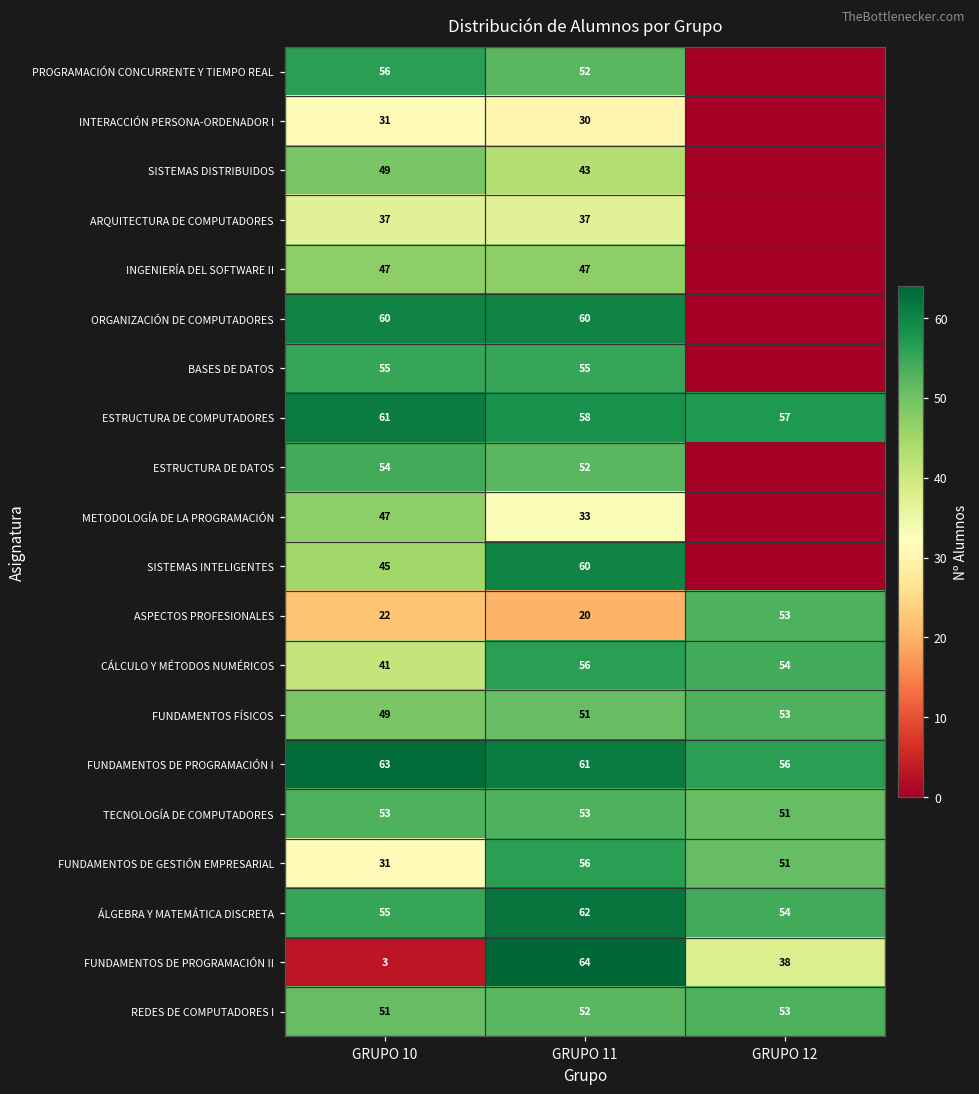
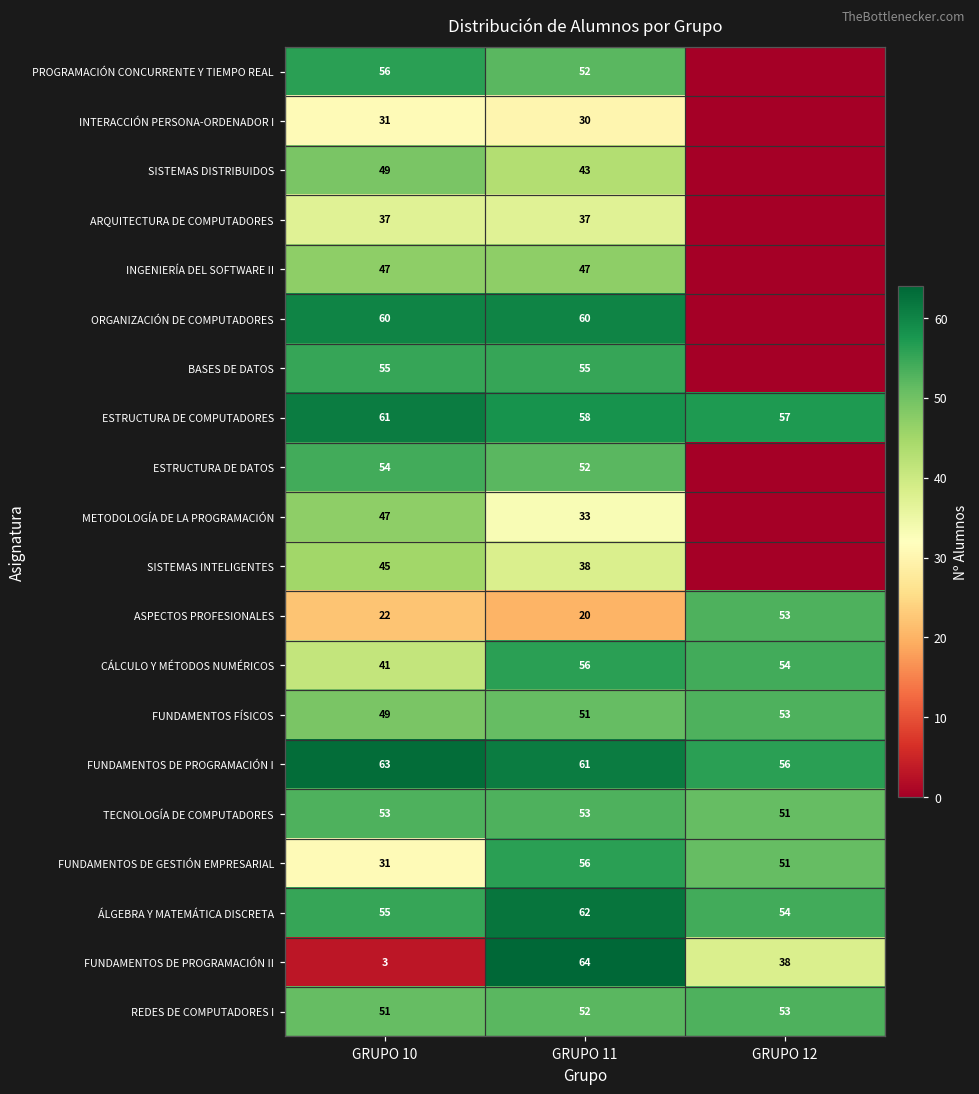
  {
    "PROGRAMACIÓN CONCURRENTE Y TIEMPO REAL": {
      "GRUPO 10": 56,
      "GRUPO 11": 52
    },
    "INTERACCIÓN PERSONA-ORDENADOR I": {
      "GRUPO 10": 31,
      "GRUPO 11": 30
    },
    "SISTEMAS DISTRIBUIDOS": {
      "GRUPO 10": 49,
      "GRUPO 11": 43
    },
    "ARQUITECTURA DE COMPUTADORES": {
      "GRUPO 10": 37,
      "GRUPO 11": 37
    },
    "INGENIERÍA DEL SOFTWARE II": {
      "GRUPO 10": 47,
      "GRUPO 11": 47
    },
    "ORGANIZACIÓN DE COMPUTADORES": {
      "GRUPO 10": 60,
      "GRUPO 11": 60
    },
    "BASES DE DATOS": {
      "GRUPO 10": 55,
      "GRUPO 11": 55
    },
    "ESTRUCTURA DE COMPUTADORES": {
      "GRUPO 10": 61,
      "GRUPO 11": 58,
      "GRUPO 12": 57
    },
    "ESTRUCTURA DE DATOS": {
      "GRUPO 10": 54,
      "GRUPO 11": 52
    },
    "METODOLOGÍA DE LA PROGRAMACIÓN": {
      "GRUPO 10": 47,
      "GRUPO 11": 33
    },
    "SISTEMAS INTELIGENTES": {
      "GRUPO 10": 45,
-     "GRUPO 11": 60
+     "GRUPO 11": 38
    },
    "ASPECTOS PROFESIONALES": {
      "GRUPO 10": 22,
      "GRUPO 11": 20,
      "GRUPO 12": 53
    },
    "CÁLCULO Y MÉTODOS NUMÉRICOS": {
      "GRUPO 10": 41,
      "GRUPO 11": 56,
      "GRUPO 12": 54
    },
    "FUNDAMENTOS FÍSICOS": {
      "GRUPO 10": 49,
      "GRUPO 11": 51,
      "GRUPO 12": 53
    },
    "FUNDAMENTOS DE PROGRAMACIÓN I": {
      "GRUPO 10": 63,
      "GRUPO 11": 61,
      "GRUPO 12": 56
    },
    "TECNOLOGÍA DE COMPUTADORES": {
      "GRUPO 10": 53,
      "GRUPO 11": 53,
      "GRUPO 12": 51
    },
    "FUNDAMENTOS DE GESTIÓN EMPRESARIAL": {
      "GRUPO 10": 31,
      "GRUPO 11": 56,
      "GRUPO 12": 51
    },
    "ÁLGEBRA Y MATEMÁTICA DISCRETA": {
      "GRUPO 10": 55,
      "GRUPO 11": 62,
      "GRUPO 12": 54
    },
    "FUNDAMENTOS DE PROGRAMACIÓN II": {
      "GRUPO 10": 3,
      "GRUPO 11": 64,
      "GRUPO 12": 38
    },
    "REDES DE COMPUTADORES I": {
      "GRUPO 10": 51,
      "GRUPO 11": 52,
      "GRUPO 12": 53
    }
  }
